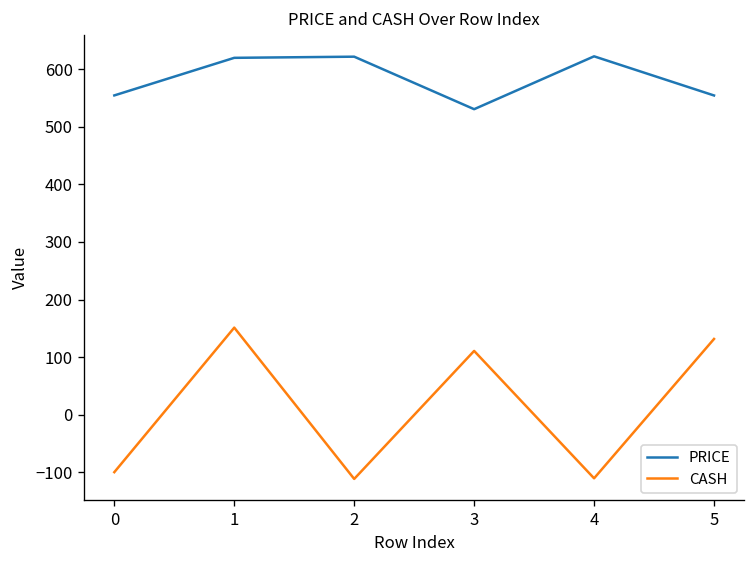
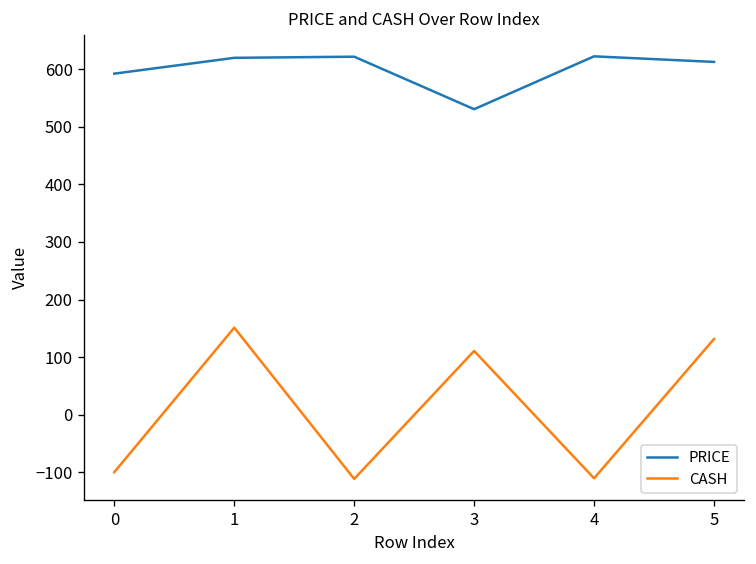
  {
    "PRICE": {
-     "0": 550,
+     "0": 590,
      "1": 620,
      "2": 620,
      "3": 530,
      "4": 620,
-     "5": 550
+     "5": 610
    },
    "CASH": {
      "0": -100,
      "1": 150,
      "2": -110,
      "3": 110,
      "4": -110,
      "5": 130
    }
  }
